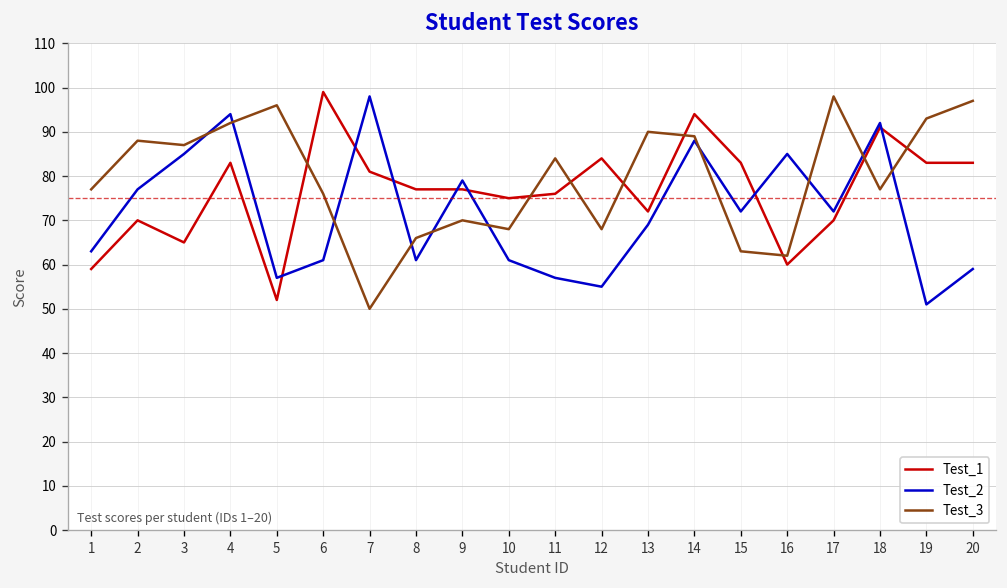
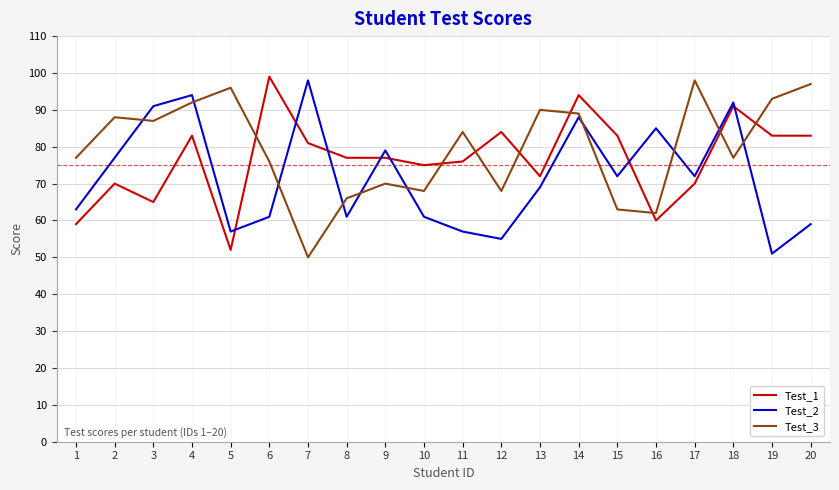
  {
    "Test_1": {
      "1": 59,
      "2": 70,
      "3": 65,
      "4": 83,
      "5": 52,
      "6": 99,
      "7": 81,
      "8": 77,
      "9": 77,
      "10": 75,
      "11": 76,
      "12": 84,
      "13": 72,
      "14": 94,
      "15": 83,
      "16": 60,
      "17": 70,
      "18": 91,
      "19": 83,
      "20": 83
    },
    "Test_2": {
      "1": 63,
      "2": 77,
-     "3": 85,
+     "3": 91,
      "4": 94,
      "5": 57,
      "6": 61,
      "7": 98,
      "8": 61,
      "9": 79,
      "10": 61,
      "11": 57,
      "12": 55,
      "13": 69,
      "14": 88,
      "15": 72,
      "16": 85,
      "17": 72,
      "18": 92,
      "19": 51,
      "20": 59
    },
    "Test_3": {
      "1": 77,
      "2": 88,
      "3": 87,
      "4": 92,
      "5": 96,
      "6": 76,
      "7": 50,
      "8": 66,
      "9": 70,
      "10": 68,
      "11": 84,
      "12": 68,
      "13": 90,
      "14": 89,
      "15": 63,
      "16": 62,
      "17": 98,
      "18": 77,
      "19": 93,
      "20": 97
    }
  }
